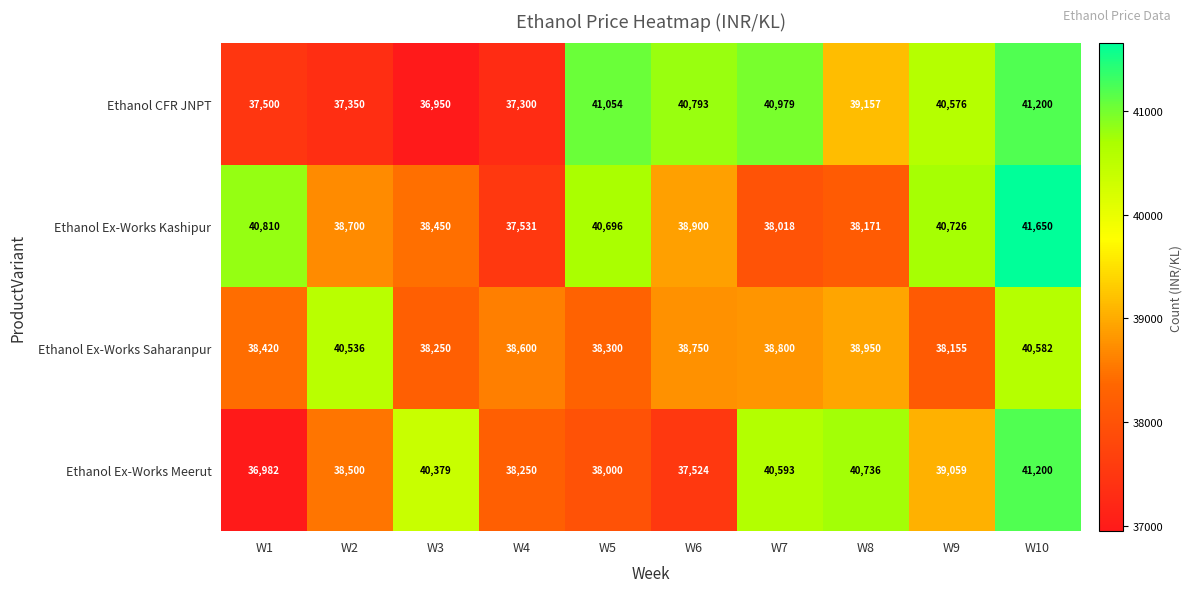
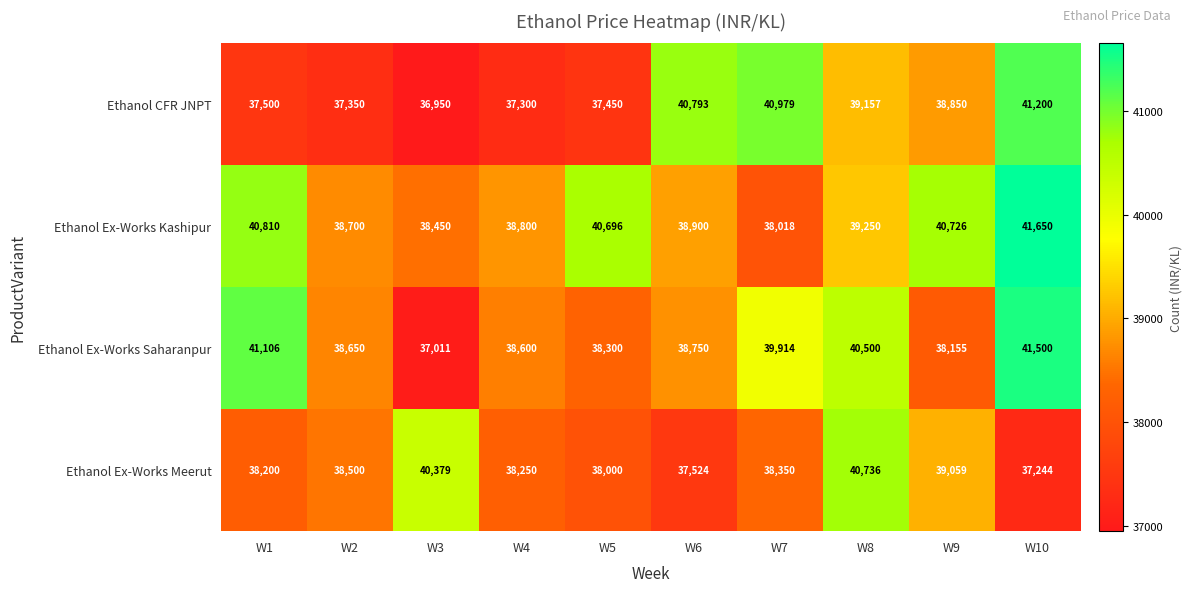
  {
    "Ethanol CFR JNPT": {
      "W1": "37,500",
      "W2": "37,350",
      "W3": "36,950",
      "W4": "37,300",
-     "W5": "41,054",
+     "W5": "37,450",
      "W6": "40,793",
      "W7": "40,979",
      "W8": "39,157",
-     "W9": "40,576",
+     "W9": "38,850",
      "W10": "41,200"
    },
    "Ethanol Ex-Works Kashipur": {
      "W1": "40,810",
      "W2": "38,700",
      "W3": "38,450",
-     "W4": "37,531",
+     "W4": "38,800",
      "W5": "40,696",
      "W6": "38,900",
      "W7": "38,018",
-     "W8": "38,171",
+     "W8": "39,250",
      "W9": "40,726",
      "W10": "41,650"
    },
    "Ethanol Ex-Works Saharanpur": {
-     "W1": "38,420",
-     "W2": "40,536",
-     "W3": "38,250",
+     "W1": "41,106",
+     "W2": "38,650",
+     "W3": "37,011",
      "W4": "38,600",
      "W5": "38,300",
      "W6": "38,750",
-     "W7": "38,800",
-     "W8": "38,950",
+     "W7": "39,914",
+     "W8": "40,500",
      "W9": "38,155",
-     "W10": "40,582"
+     "W10": "41,500"
    },
    "Ethanol Ex-Works Meerut": {
-     "W1": "36,982",
+     "W1": "38,200",
      "W2": "38,500",
      "W3": "40,379",
      "W4": "38,250",
      "W5": "38,000",
      "W6": "37,524",
-     "W7": "40,593",
+     "W7": "38,350",
      "W8": "40,736",
      "W9": "39,059",
-     "W10": "41,200"
+     "W10": "37,244"
    }
  }
